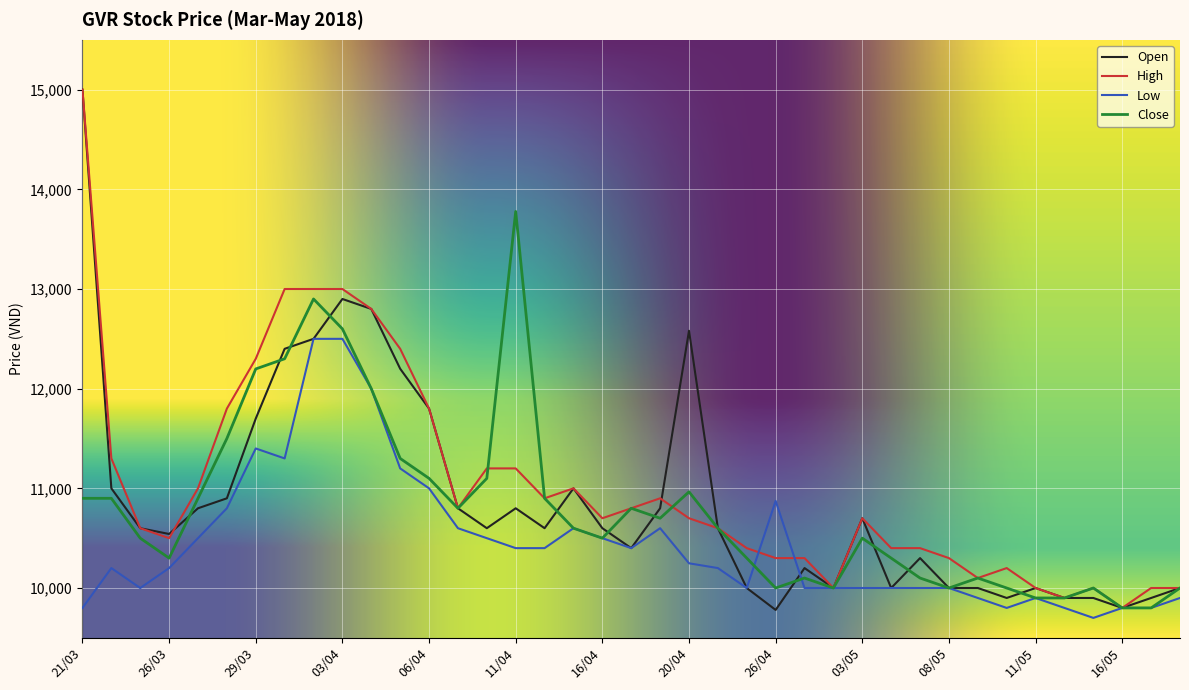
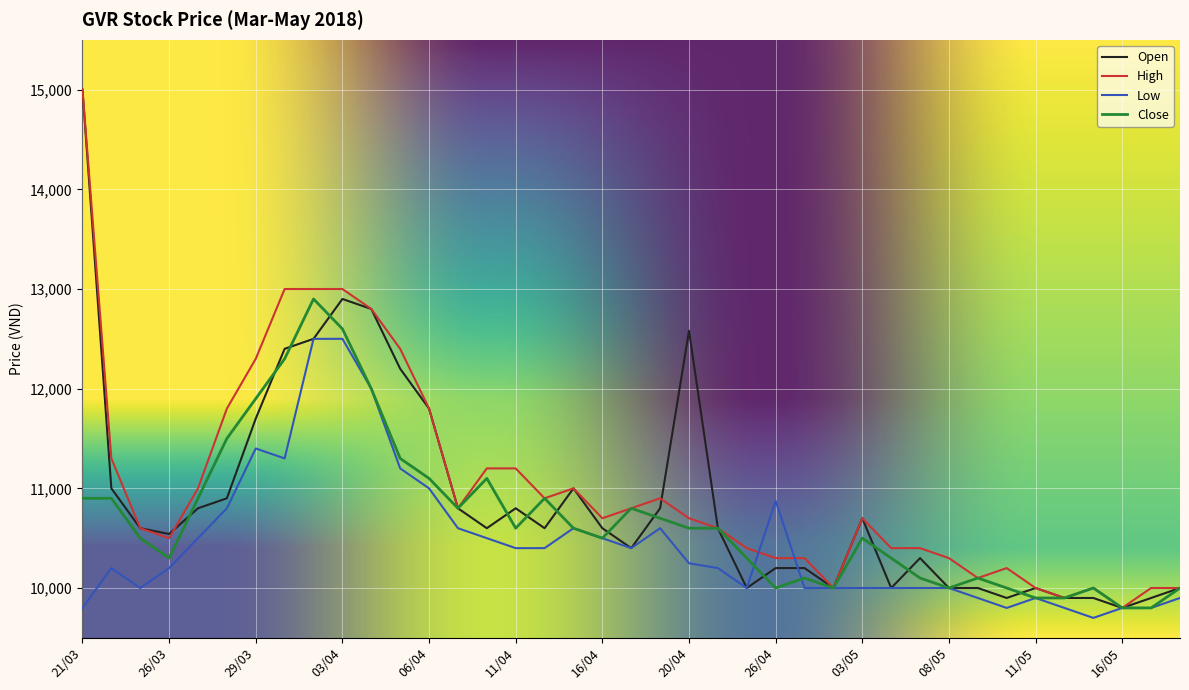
  {
    "Open": {
      "26/03": "10,500",
      "29/03": "11,700",
      "03/04": "12,900",
      "11/04": "10,800",
      "16/04": "10,600",
      "20/04": "12,600",
-     "26/04": "9,800"
+     "26/04": "10,200"
    },
    "High": {
      "26/03": "10,500",
      "29/03": "12,300",
      "03/04": "13,000",
      "11/04": "11,200",
      "16/04": "10,700",
      "20/04": "10,700",
      "26/04": "10,300",
      "08/05": "10,300"
    },
    "Low": {
      "21/03": "9,800",
      "26/03": "10,200",
      "29/03": "11,400",
      "03/04": "12,500",
      "06/04": "11,000",
      "11/04": "10,400",
      "20/04": "10,200",
      "26/04": "10,900",
      "03/05": "10,000"
    },
    "Close": {
      "21/03": "10,900",
      "26/03": "10,300",
-     "29/03": "12,200",
+     "29/03": "11,900",
      "03/04": "12,600",
      "06/04": "11,100",
-     "11/04": "13,800",
-     "20/04": "11,000",
+     "11/04": "10,600",
+     "20/04": "10,600",
      "26/04": "10,000",
      "03/05": "10,500"
    }
  }
